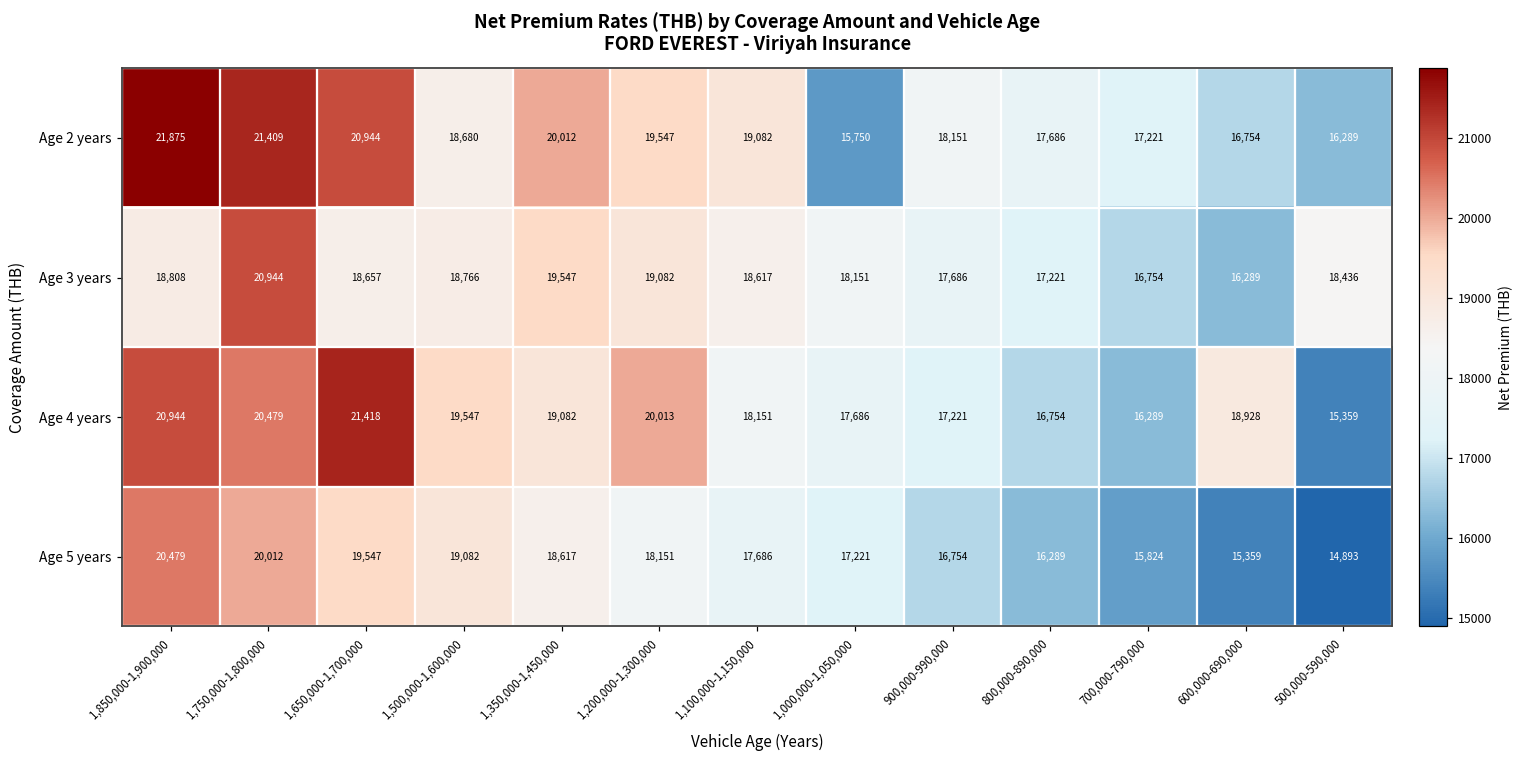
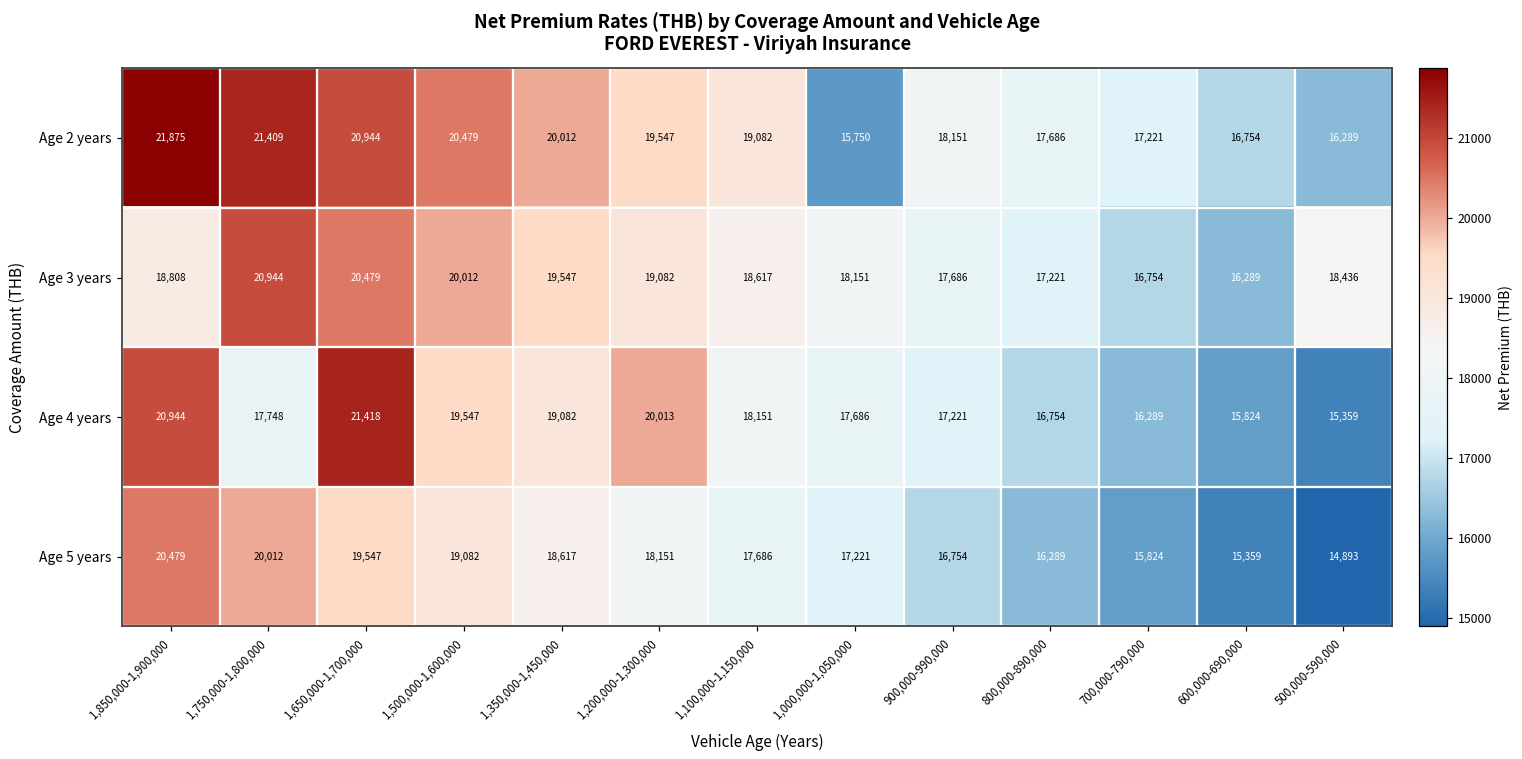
  {
    "Age 2 years": {
      "1,850,000-1,900,000": "21,875",
      "1,750,000-1,800,000": "21,409",
      "1,650,000-1,700,000": "20,944",
-     "1,500,000-1,600,000": "18,680",
+     "1,500,000-1,600,000": "20,479",
      "1,350,000-1,450,000": "20,012",
      "1,200,000-1,300,000": "19,547",
      "1,100,000-1,150,000": "19,082",
      "1,000,000-1,050,000": "15,750",
      "900,000-990,000": "18,151",
      "800,000-890,000": "17,686",
      "700,000-790,000": "17,221",
      "600,000-690,000": "16,754",
      "500,000-590,000": "16,289"
    },
    "Age 3 years": {
      "1,850,000-1,900,000": "18,808",
      "1,750,000-1,800,000": "20,944",
-     "1,650,000-1,700,000": "18,657",
-     "1,500,000-1,600,000": "18,766",
+     "1,650,000-1,700,000": "20,479",
+     "1,500,000-1,600,000": "20,012",
      "1,350,000-1,450,000": "19,547",
      "1,200,000-1,300,000": "19,082",
      "1,100,000-1,150,000": "18,617",
      "1,000,000-1,050,000": "18,151",
      "900,000-990,000": "17,686",
      "800,000-890,000": "17,221",
      "700,000-790,000": "16,754",
      "600,000-690,000": "16,289",
      "500,000-590,000": "18,436"
    },
    "Age 4 years": {
      "1,850,000-1,900,000": "20,944",
-     "1,750,000-1,800,000": "20,479",
+     "1,750,000-1,800,000": "17,748",
      "1,650,000-1,700,000": "21,418",
      "1,500,000-1,600,000": "19,547",
      "1,350,000-1,450,000": "19,082",
      "1,200,000-1,300,000": "20,013",
      "1,100,000-1,150,000": "18,151",
      "1,000,000-1,050,000": "17,686",
      "900,000-990,000": "17,221",
      "800,000-890,000": "16,754",
      "700,000-790,000": "16,289",
-     "600,000-690,000": "18,928",
+     "600,000-690,000": "15,824",
      "500,000-590,000": "15,359"
    },
    "Age 5 years": {
      "1,850,000-1,900,000": "20,479",
      "1,750,000-1,800,000": "20,012",
      "1,650,000-1,700,000": "19,547",
      "1,500,000-1,600,000": "19,082",
      "1,350,000-1,450,000": "18,617",
      "1,200,000-1,300,000": "18,151",
      "1,100,000-1,150,000": "17,686",
      "1,000,000-1,050,000": "17,221",
      "900,000-990,000": "16,754",
      "800,000-890,000": "16,289",
      "700,000-790,000": "15,824",
      "600,000-690,000": "15,359",
      "500,000-590,000": "14,893"
    }
  }
